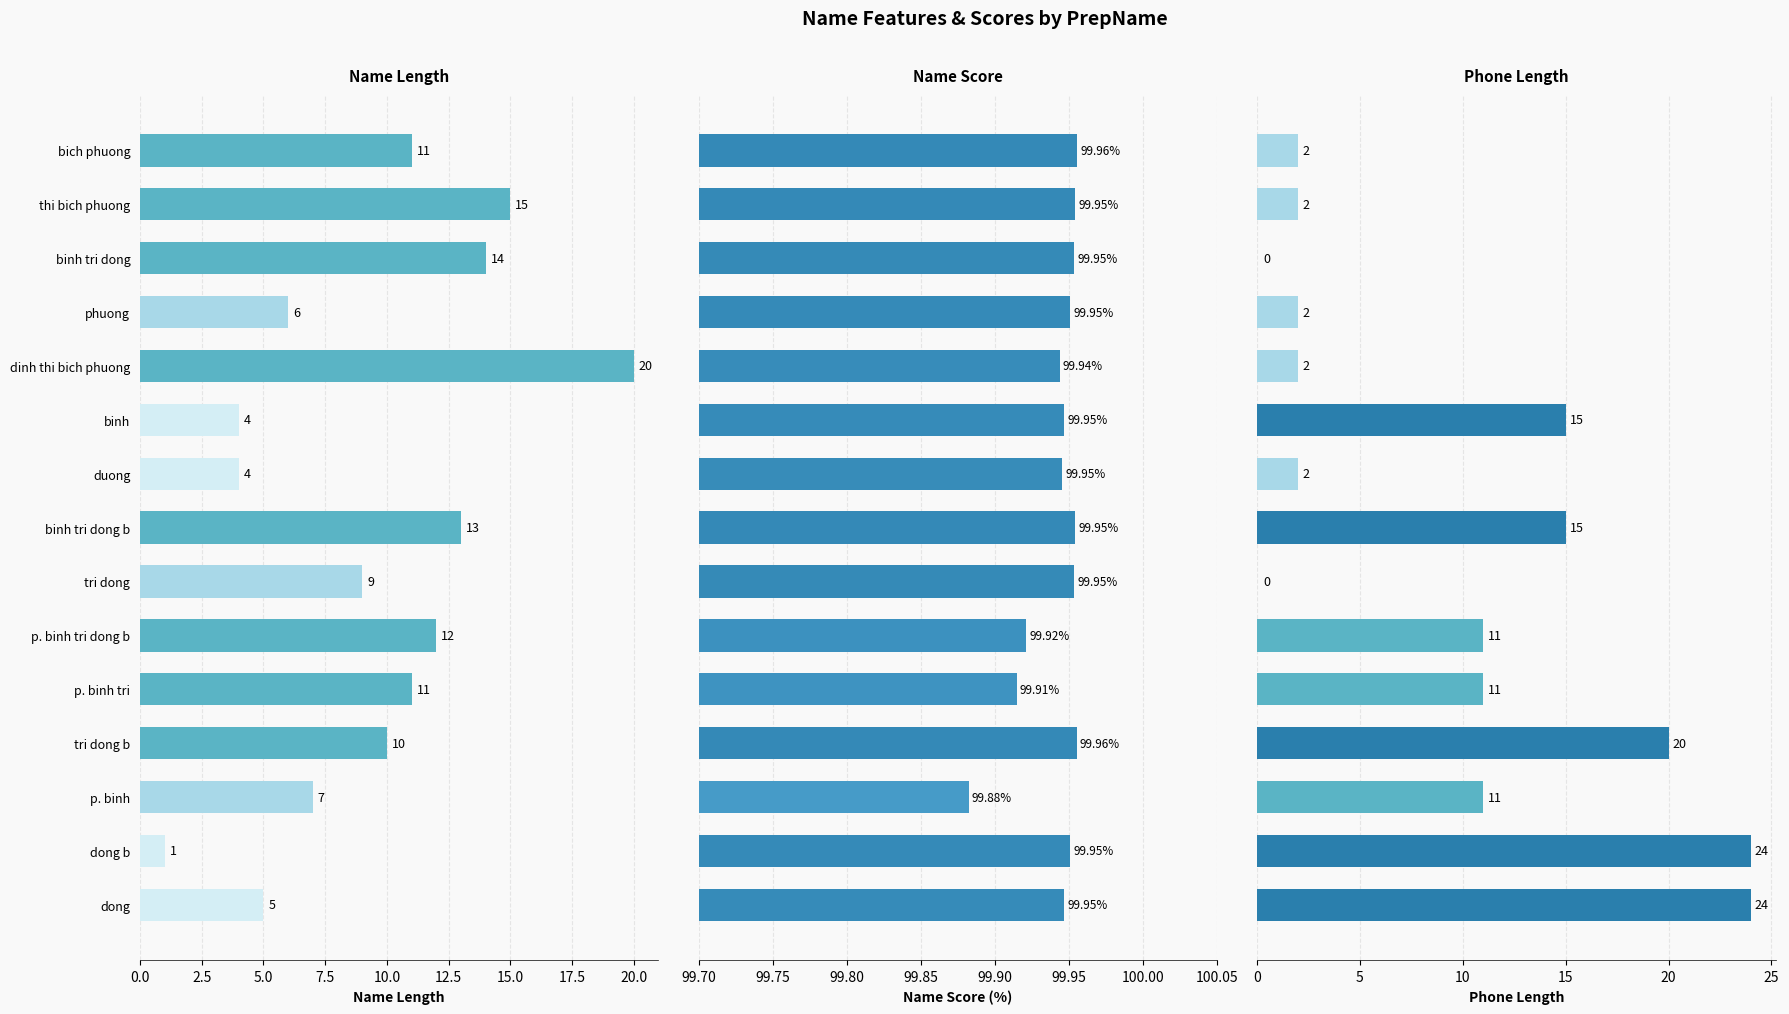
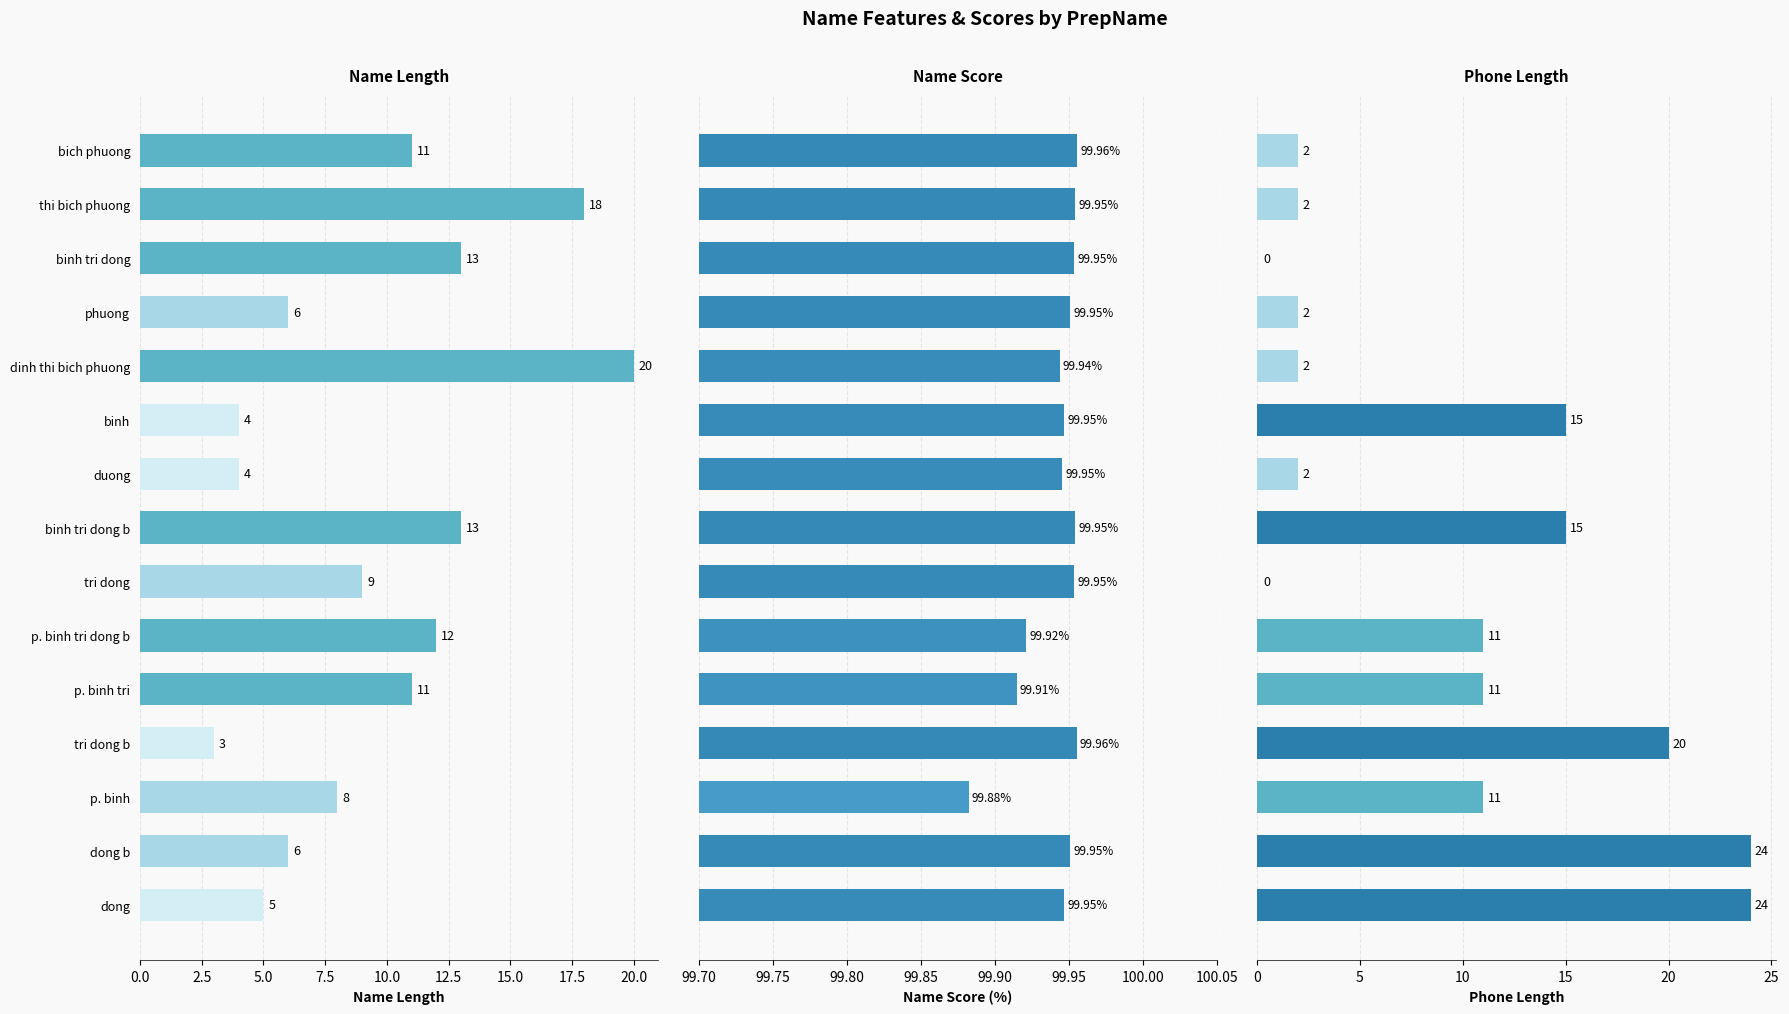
  {
    "Name Length": {
      "bich phuong": 11,
-     "thi bich phuong": 15,
-     "binh tri dong": 14,
+     "thi bich phuong": 18,
+     "binh tri dong": 13,
      "phuong": 6,
      "dinh thi bich phuong": 20,
      "binh": 4,
      "duong": 4,
      "binh tri dong b": 13,
      "tri dong": 9,
      "p. binh tri dong b": 12,
      "p. binh tri": 11,
-     "tri dong b": 10,
-     "p. binh": 7,
-     "dong b": 1,
+     "tri dong b": 3,
+     "p. binh": 8,
+     "dong b": 6,
      "dong": 5
    }
  }
